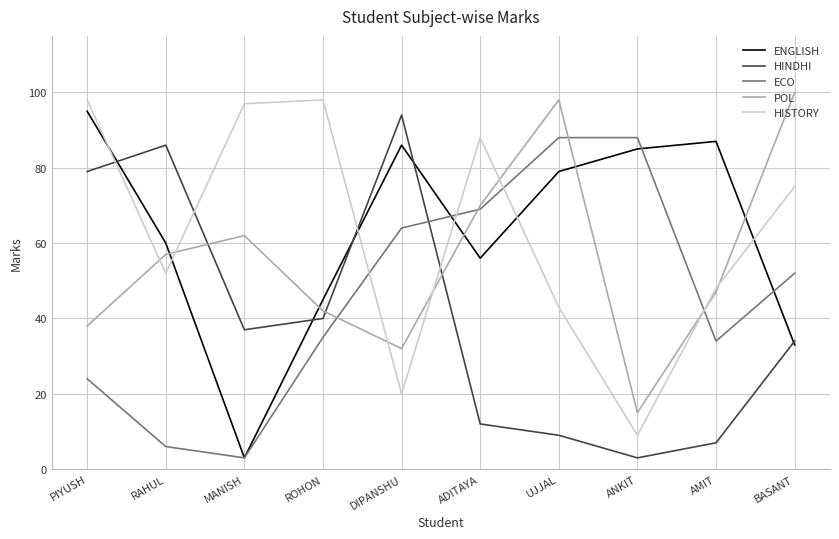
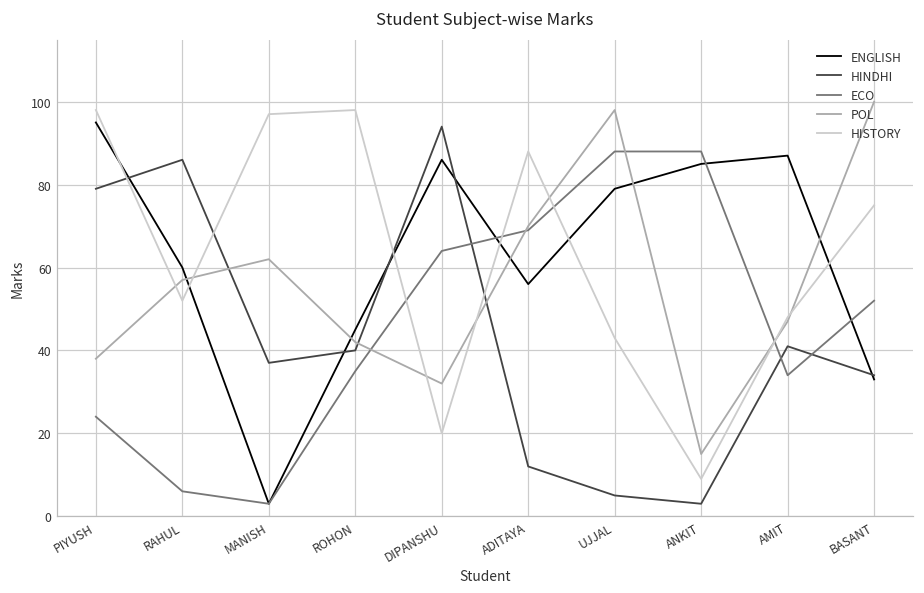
  {
    "ENGLISH": {
      "PIYUSH": 95,
      "RAHUL": 60,
      "ROHON": 45,
      "DIPANSHU": 86,
      "ADITAYA": 56,
      "UJJAL": 79,
      "ANKIT": 85,
      "AMIT": 87,
      "BASANT": 33
    },
    "HINDHI": {
      "PIYUSH": 79,
      "RAHUL": 86,
      "MANISH": 37,
      "ROHON": 40,
      "DIPANSHU": 94,
      "ADITAYA": 12,
-     "UJJAL": 9,
+     "UJJAL": 5,
      "ANKIT": 3,
-     "AMIT": 7,
+     "AMIT": 41,
      "BASANT": 34
    },
    "ECO": {
      "PIYUSH": 24,
      "RAHUL": 6,
      "ROHON": 35,
      "DIPANSHU": 64,
      "ADITAYA": 69,
      "UJJAL": 88,
      "ANKIT": 88,
      "AMIT": 34,
      "BASANT": 52
    }
  }
